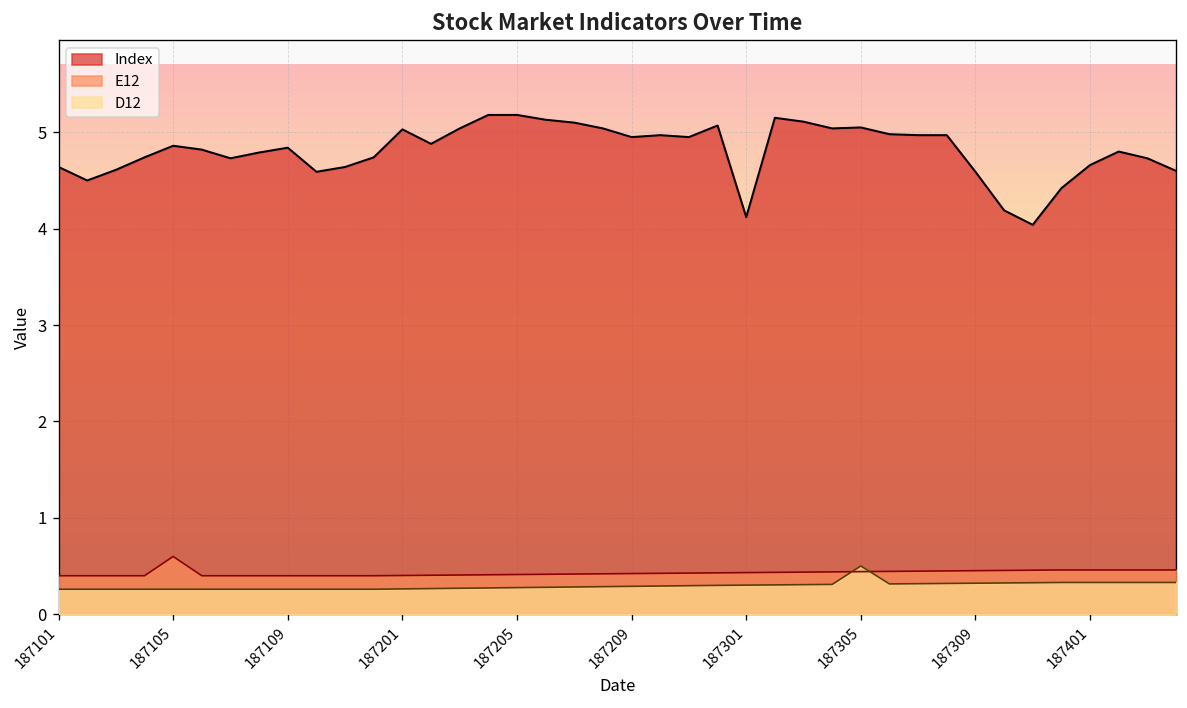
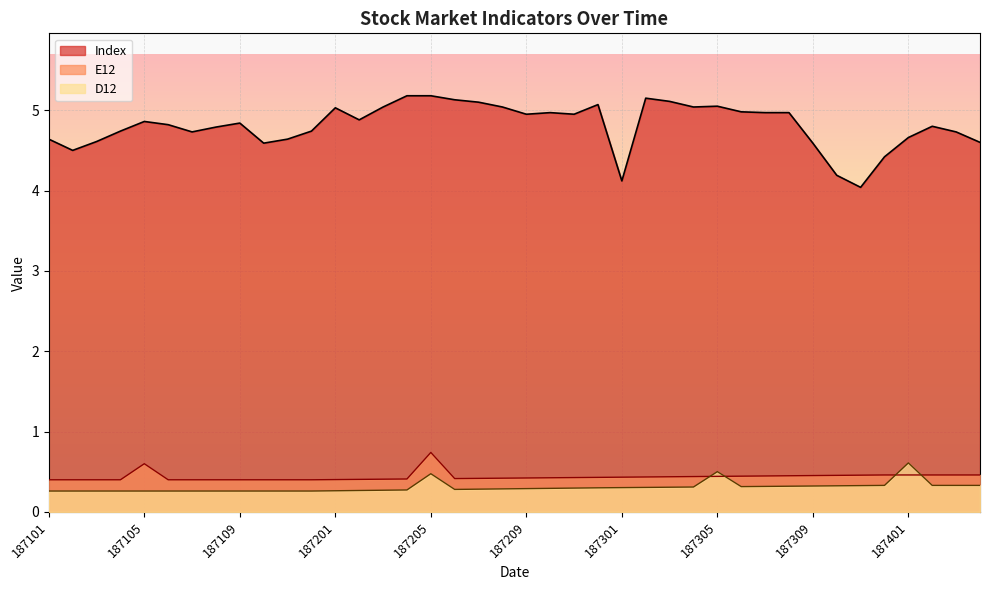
  {
    "Index": {
      "187101": 4.6,
      "187105": 4.9,
      "187109": 4.8,
      "187201": 5.0,
      "187205": 5.2,
      "187209": 5.0,
      "187301": 4.1,
      "187305": 5.1,
      "187309": 4.6,
      "187401": 4.7
    },
    "E12": {
      "187101": 0.4,
      "187105": 0.6,
      "187109": 0.4,
      "187201": 0.4,
-     "187205": 0.4,
+     "187205": 0.7,
      "187209": 0.4,
      "187301": 0.4,
      "187305": 0.4,
      "187309": 0.5,
      "187401": 0.5
    },
    "D12": {
      "187101": 0.3,
      "187105": 0.3,
      "187109": 0.3,
      "187201": 0.3,
-     "187205": 0.3,
+     "187205": 0.5,
      "187209": 0.3,
      "187301": 0.3,
      "187305": 0.5,
      "187309": 0.3,
-     "187401": 0.3
+     "187401": 0.6
    }
  }
